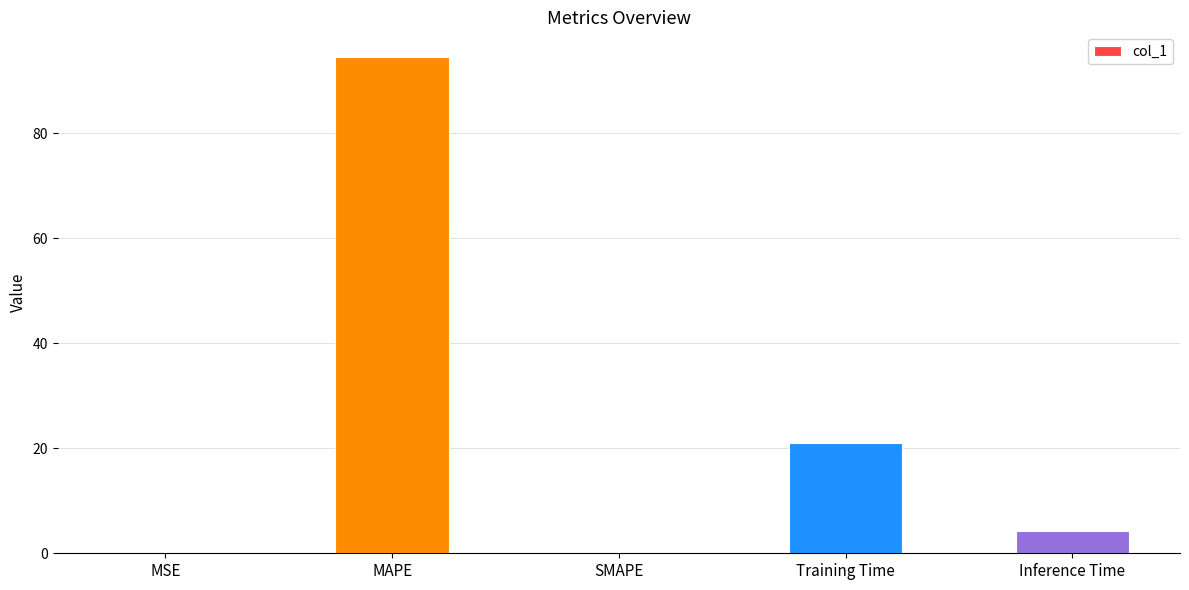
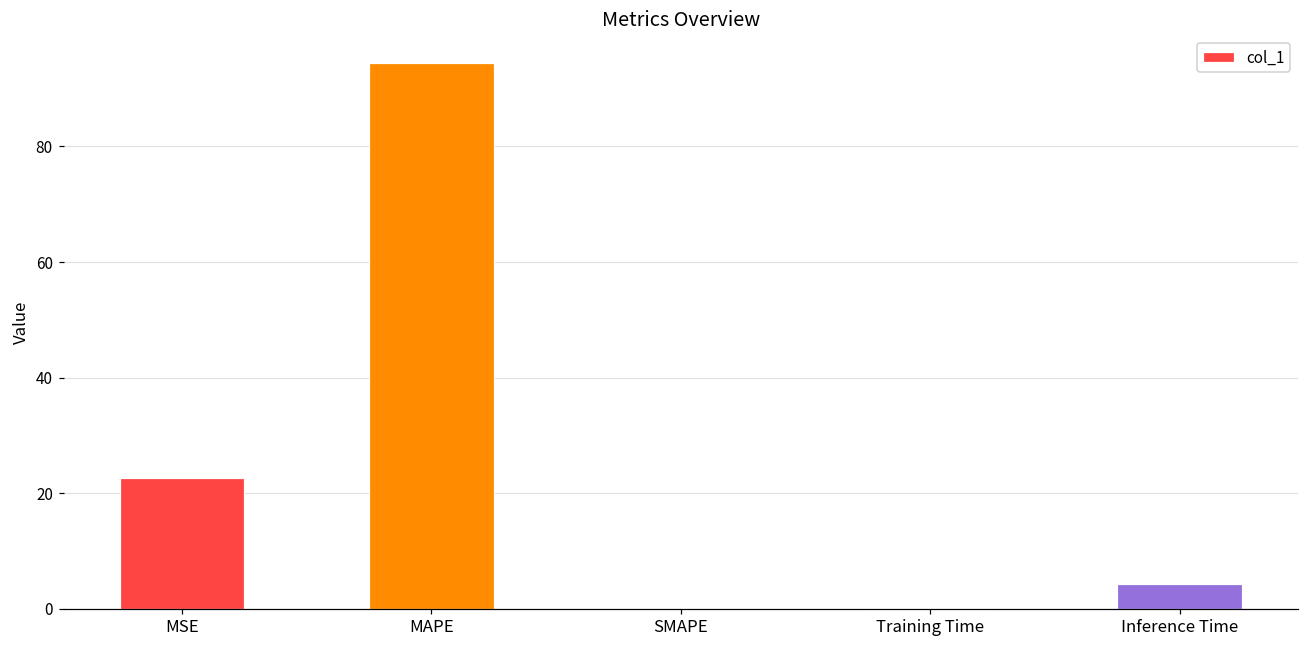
  {
-   "MSE": 0,
+   "MSE": 23,
    "MAPE": 94,
    "SMAPE": 0,
-   "Training Time": 21,
+   "Training Time": 0,
    "Inference Time": 4
  }
